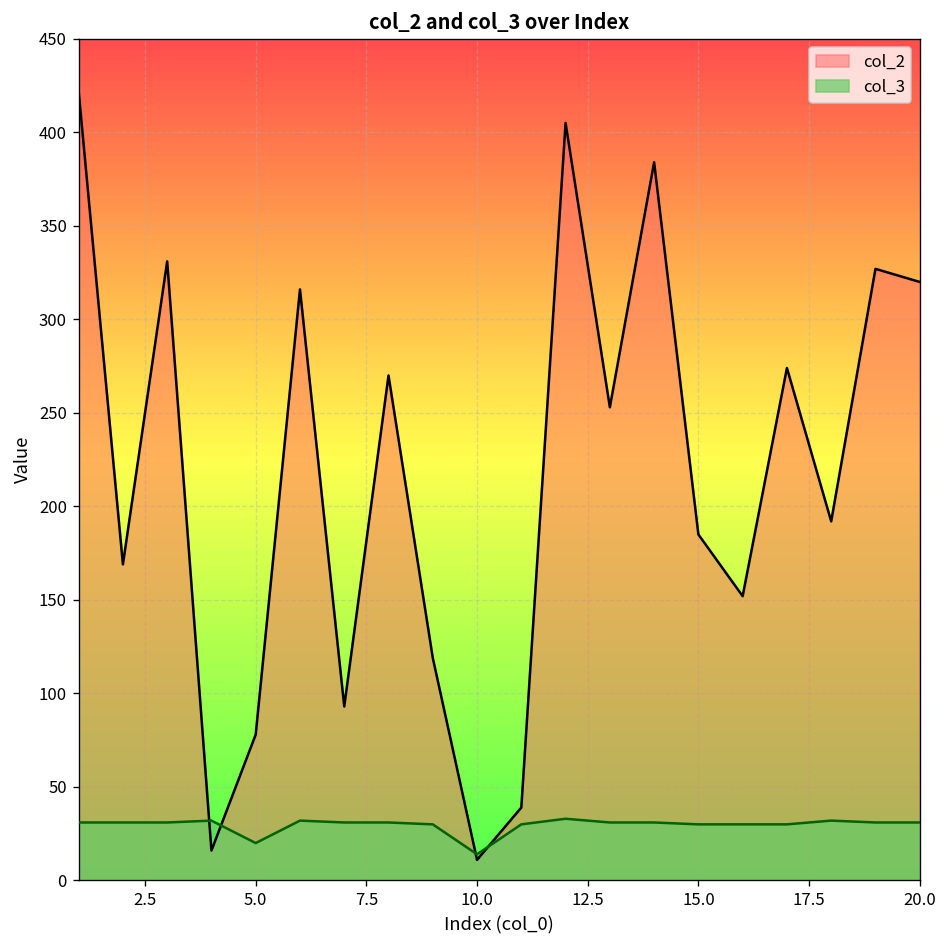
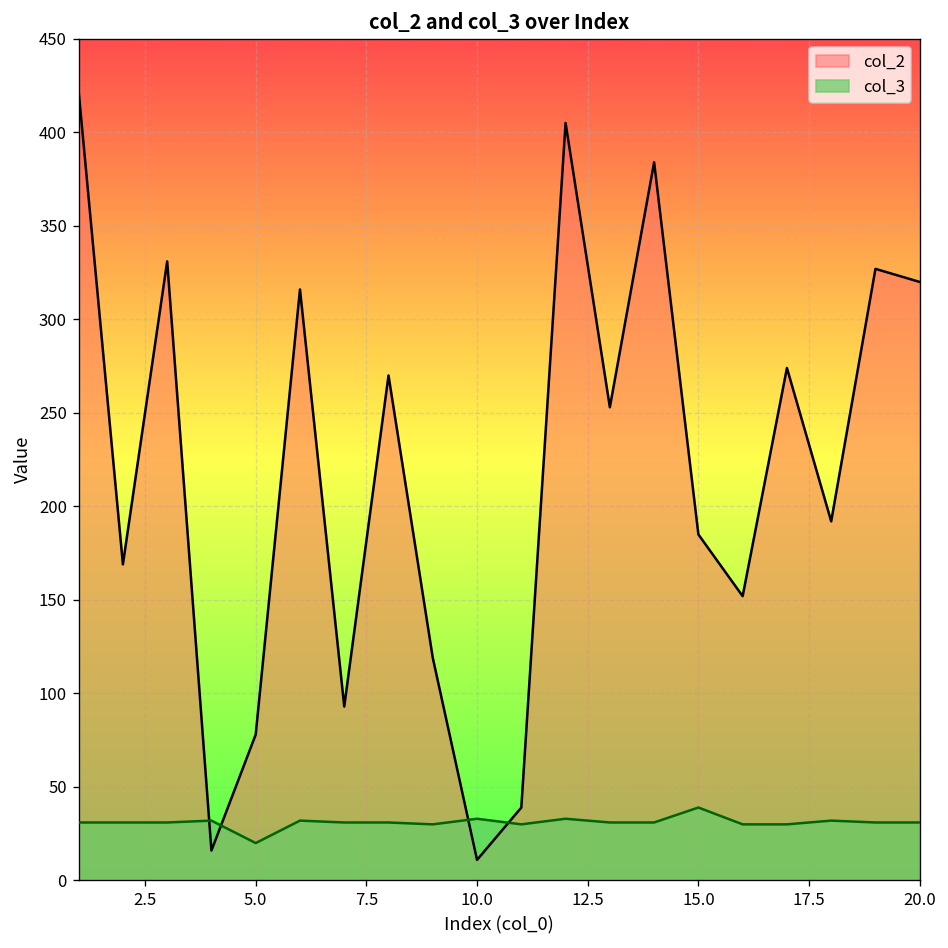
  {
    "col_2": {
      "5.0": 78,
      "10.0": 11,
      "15.0": 185,
      "20.0": 320
    },
    "col_3": {
      "5.0": 20,
-     "10.0": 14,
-     "15.0": 30,
+     "10.0": 33,
+     "15.0": 39,
      "20.0": 31
    }
  }
